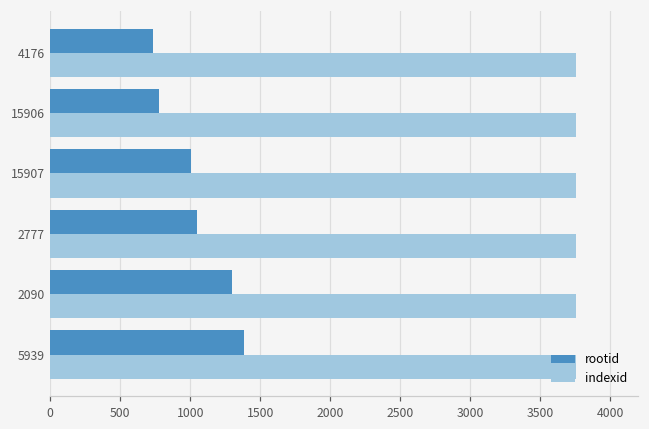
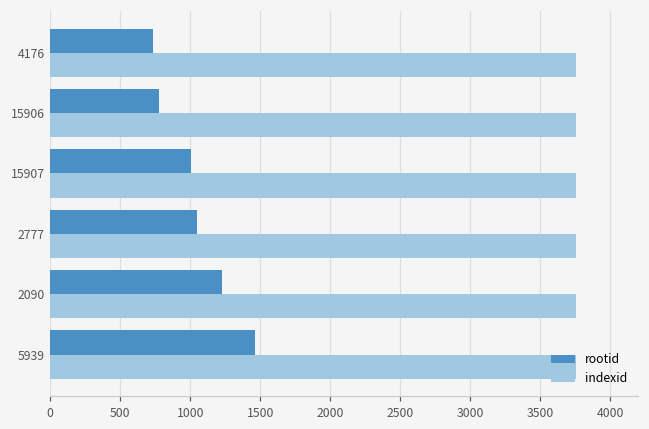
  {
    "rootid": {
      "4176": 730,
      "15906": 780,
      "15907": 1010,
      "2777": 1050,
-     "2090": 1300,
-     "5939": 1380
+     "2090": 1230,
+     "5939": 1460
    },
    "indexid": {
      "4176": 3760,
      "15906": 3760,
      "15907": 3760,
      "2777": 3760,
      "2090": 3760,
      "5939": 3760
    }
  }
